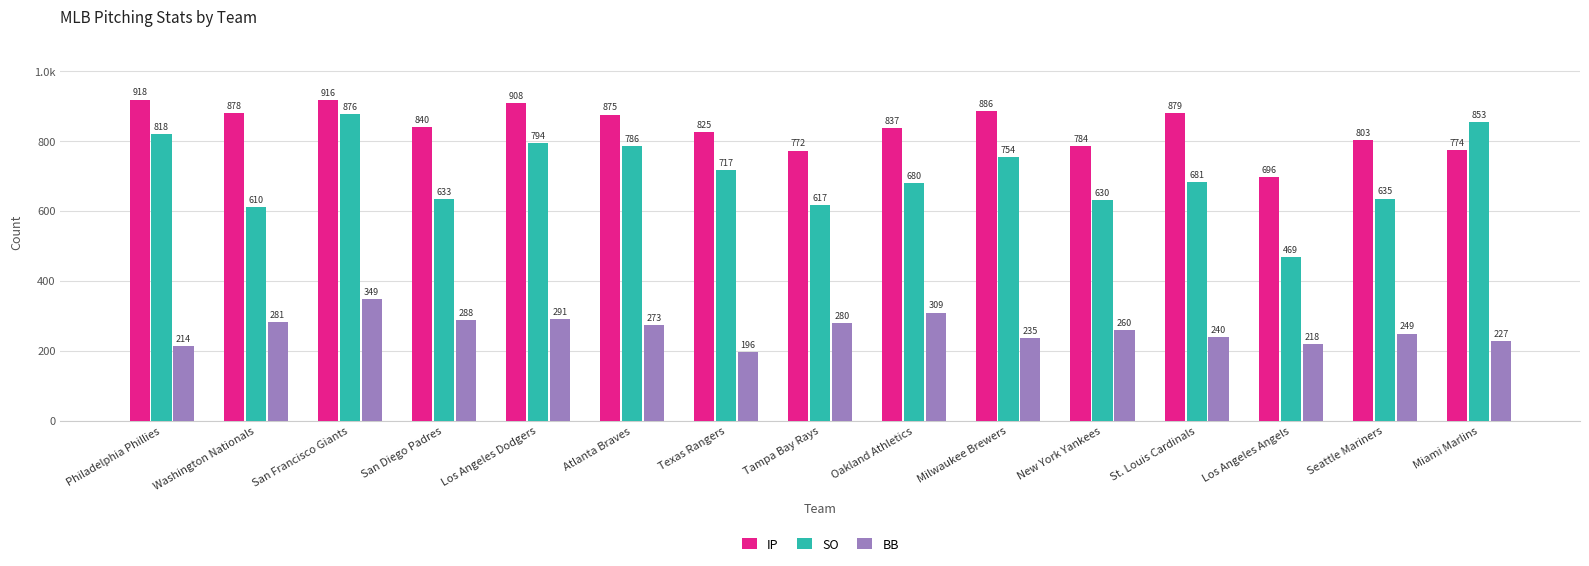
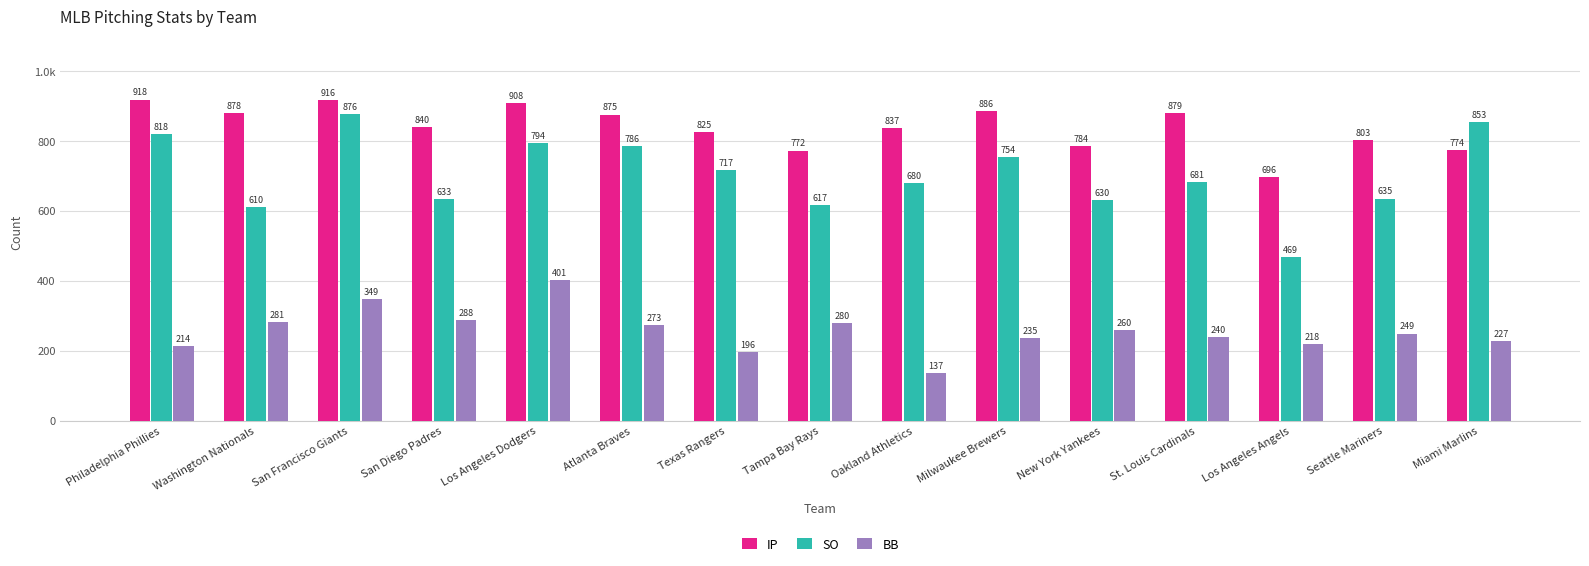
  {
    "IP": {
      "Philadelphia Phillies": 918,
      "Washington Nationals": 878,
      "San Francisco Giants": 916,
      "San Diego Padres": 840,
      "Los Angeles Dodgers": 908,
      "Atlanta Braves": 875,
      "Texas Rangers": 825,
      "Tampa Bay Rays": 772,
      "Oakland Athletics": 837,
      "Milwaukee Brewers": 886,
      "New York Yankees": 784,
      "St. Louis Cardinals": 879,
      "Los Angeles Angels": 696,
      "Seattle Mariners": 803,
      "Miami Marlins": 774
    },
    "SO": {
      "Philadelphia Phillies": 818,
      "Washington Nationals": 610,
      "San Francisco Giants": 876,
      "San Diego Padres": 633,
      "Los Angeles Dodgers": 794,
      "Atlanta Braves": 786,
      "Texas Rangers": 717,
      "Tampa Bay Rays": 617,
      "Oakland Athletics": 680,
      "Milwaukee Brewers": 754,
      "New York Yankees": 630,
      "St. Louis Cardinals": 681,
      "Los Angeles Angels": 469,
      "Seattle Mariners": 635,
      "Miami Marlins": 853
    },
    "BB": {
      "Philadelphia Phillies": 214,
      "Washington Nationals": 281,
      "San Francisco Giants": 349,
      "San Diego Padres": 288,
-     "Los Angeles Dodgers": 291,
+     "Los Angeles Dodgers": 401,
      "Atlanta Braves": 273,
      "Texas Rangers": 196,
      "Tampa Bay Rays": 280,
-     "Oakland Athletics": 309,
+     "Oakland Athletics": 137,
      "Milwaukee Brewers": 235,
      "New York Yankees": 260,
      "St. Louis Cardinals": 240,
      "Los Angeles Angels": 218,
      "Seattle Mariners": 249,
      "Miami Marlins": 227
    }
  }
